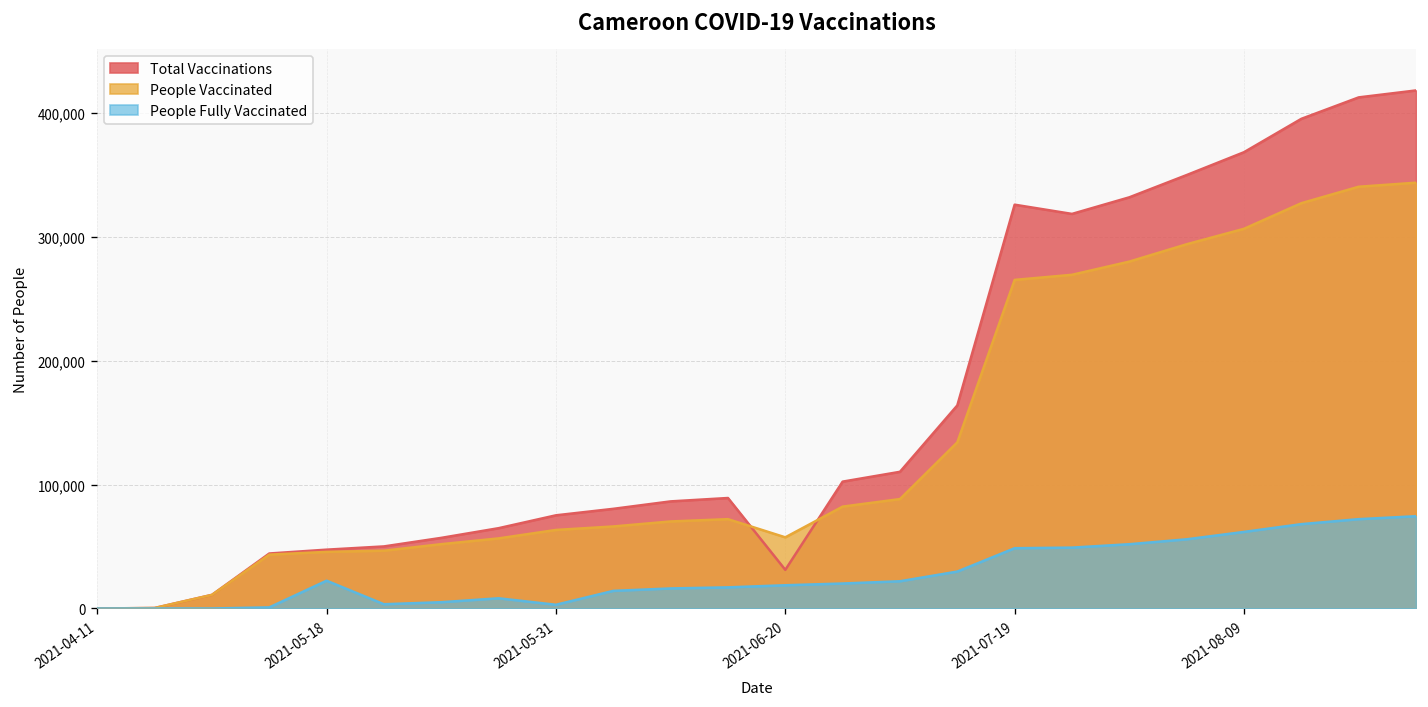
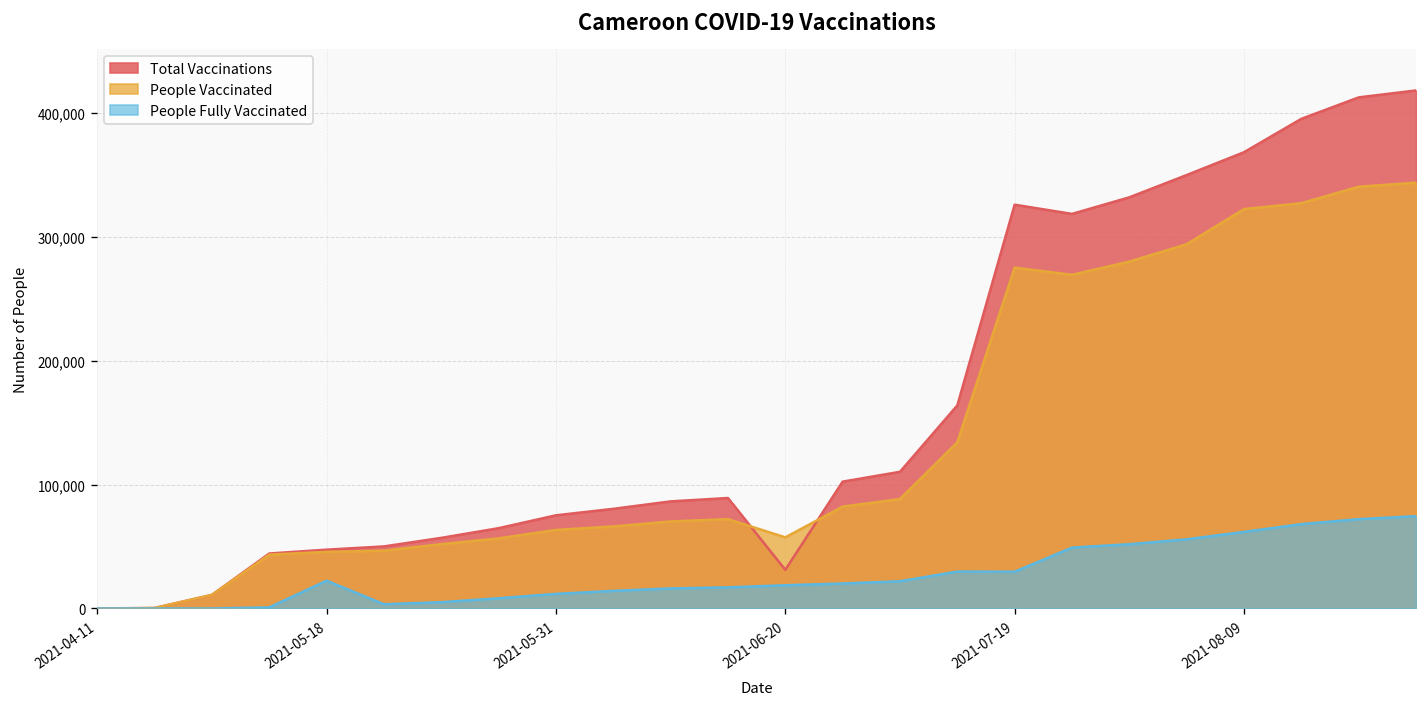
  {
    "Total Vaccinations": {
      "2021-05-31": "75,000",
      "2021-06-20": "31,000",
      "2021-07-19": "326,000",
      "2021-08-09": "368,000"
    },
    "People Vaccinated": {
      "2021-05-31": "63,000",
      "2021-06-20": "57,000",
-     "2021-07-19": "265,000",
-     "2021-08-09": "306,000"
+     "2021-07-19": "275,000",
+     "2021-08-09": "322,000"
    },
    "People Fully Vaccinated": {
      "2021-05-18": "22,000",
-     "2021-05-31": "3,000",
+     "2021-05-31": "12,000",
      "2021-06-20": "19,000",
-     "2021-07-19": "49,000",
+     "2021-07-19": "30,000",
      "2021-08-09": "62,000"
    }
  }
